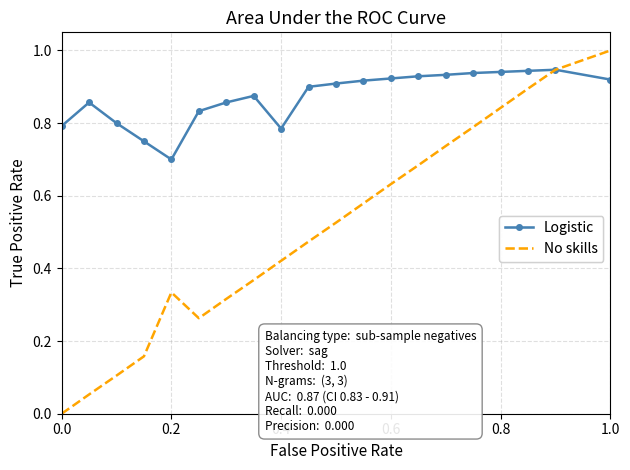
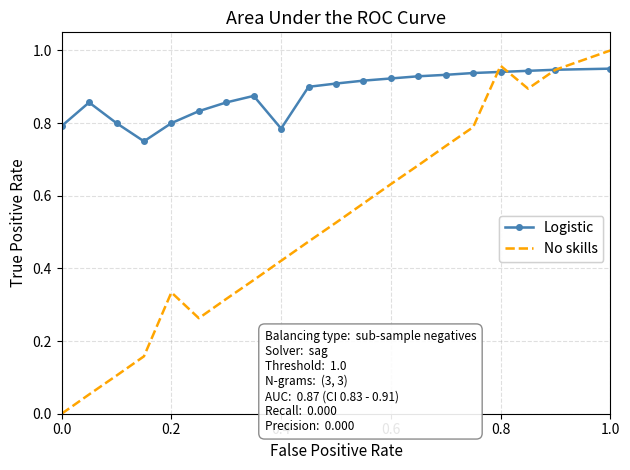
  {
    "Logistic": {
      "0.0": 0.79,
-     "0.2": 0.7,
+     "0.2": 0.8,
      "0.4": 0.79,
      "0.8": 0.94,
-     "1.0": 0.92
+     "1.0": 0.95
    },
    "No skills": {
      "0.0": 0.00,
      "0.2": 0.33,
      "0.4": 0.42,
-     "0.8": 0.84,
+     "0.8": 0.96,
      "1.0": 1.00
    }
  }
